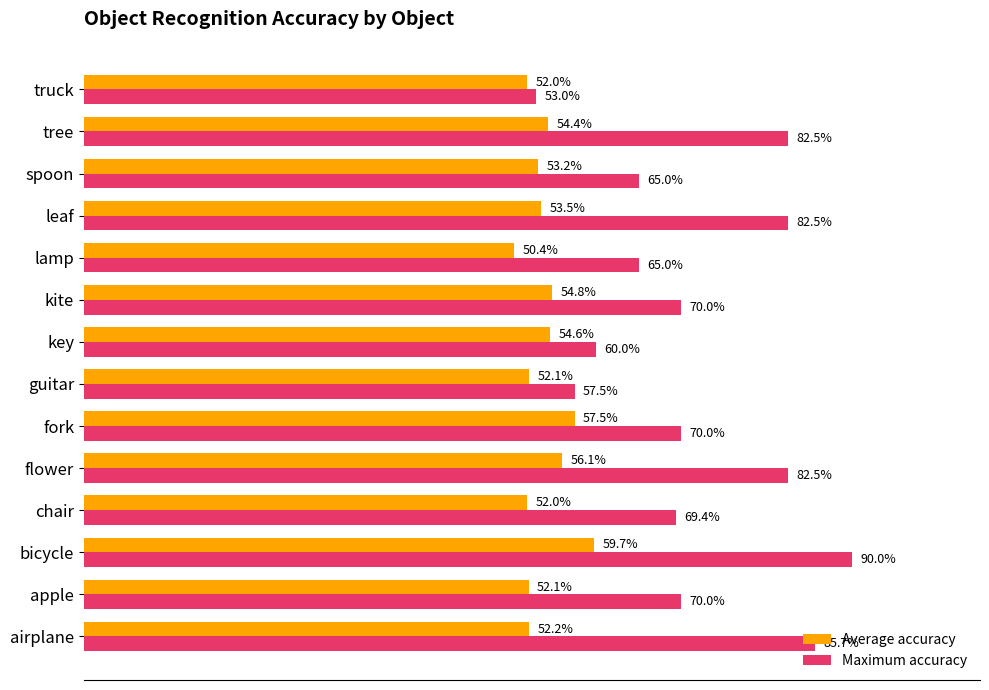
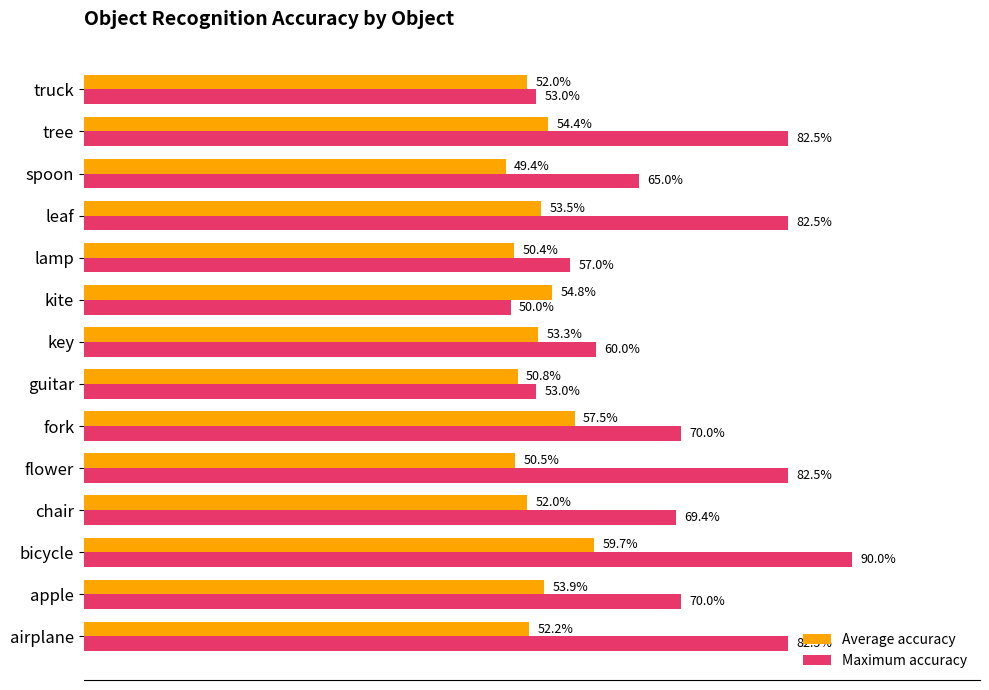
  {
    "Average accuracy": {
      "truck": "52.0%",
      "tree": "54.4%",
-     "spoon": "53.2%",
+     "spoon": "49.4%",
      "leaf": "53.5%",
      "lamp": "50.4%",
      "kite": "54.8%",
-     "key": "54.6%",
-     "guitar": "52.1%",
+     "key": "53.3%",
+     "guitar": "50.8%",
      "fork": "57.5%",
-     "flower": "56.1%",
+     "flower": "50.5%",
      "chair": "52.0%",
      "bicycle": "59.7%",
-     "apple": "52.1%",
+     "apple": "53.9%",
      "airplane": "52.2%"
    },
    "Maximum accuracy": {
      "truck": "53.0%",
      "tree": "82.5%",
      "spoon": "65.0%",
      "leaf": "82.5%",
-     "lamp": "65.0%",
-     "kite": "70.0%",
+     "lamp": "57.0%",
+     "kite": "50.0%",
      "key": "60.0%",
-     "guitar": "57.5%",
+     "guitar": "53.0%",
      "fork": "70.0%",
      "flower": "82.5%",
      "chair": "69.4%",
      "bicycle": "90.0%",
      "apple": "70.0%",
-     "airplane": "85.7%"
+     "airplane": "82.5%"
    }
  }
